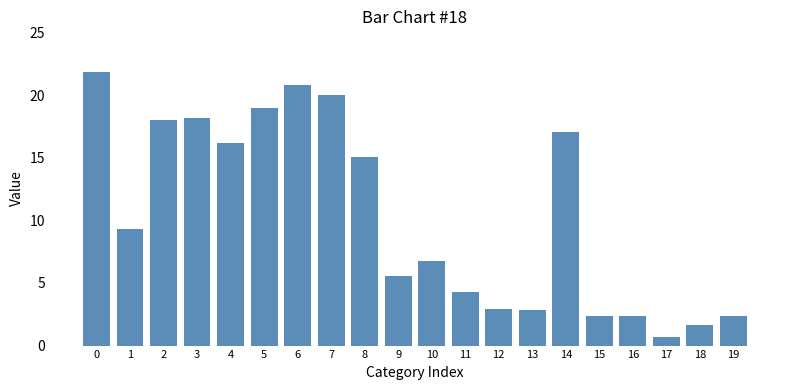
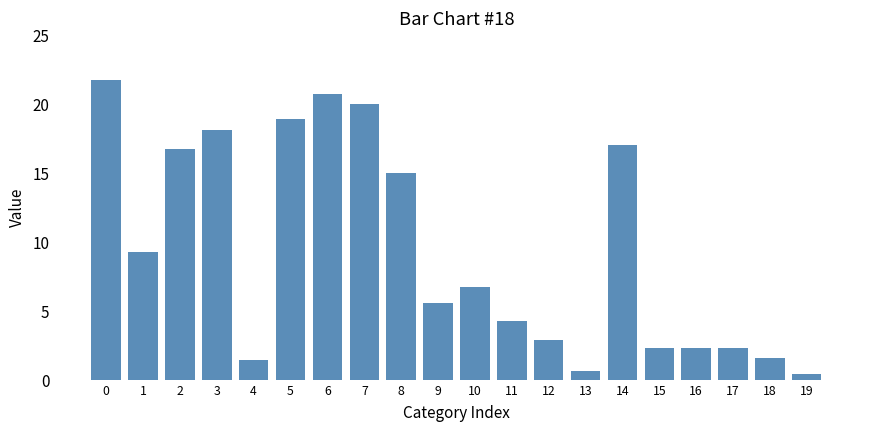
  {
    "0": 21.8,
    "1": 9.3,
-   "2": 18.0,
+   "2": 16.8,
    "3": 18.1,
-   "4": 16.2,
+   "4": 1.5,
    "5": 19.0,
    "6": 20.8,
    "7": 20.0,
    "8": 15.0,
    "9": 5.6,
    "10": 6.8,
    "11": 4.3,
    "12": 2.9,
-   "13": 2.8,
+   "13": 0.7,
    "14": 17.1,
    "15": 2.3,
    "16": 2.3,
-   "17": 0.7,
+   "17": 2.3,
    "18": 1.6,
-   "19": 2.3
+   "19": 0.5
  }
